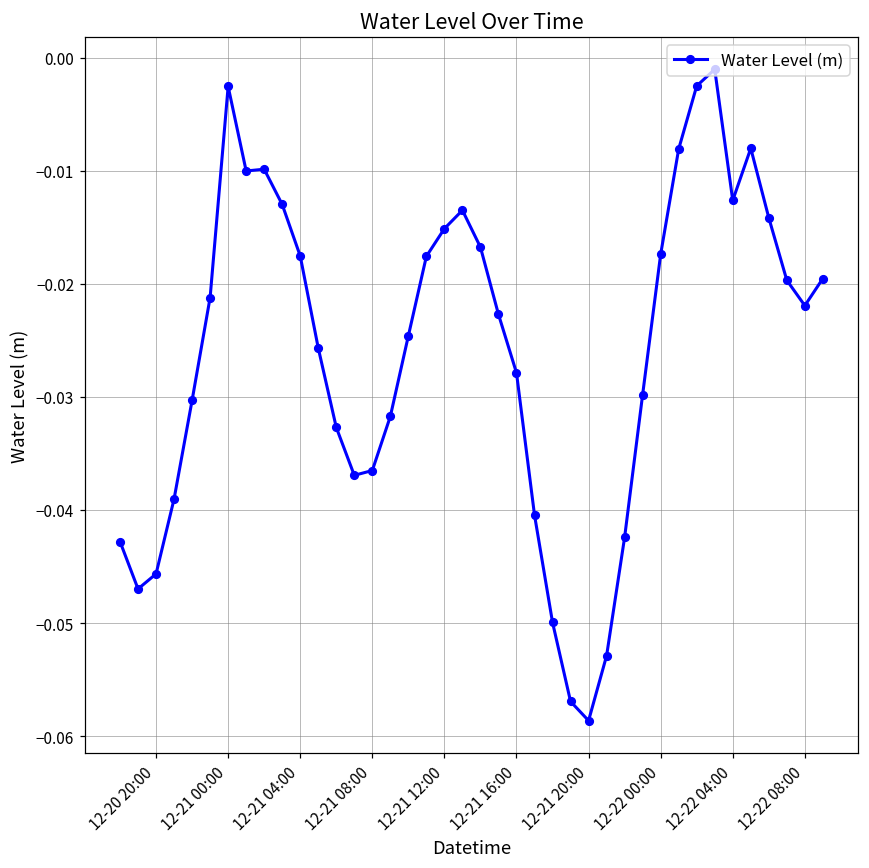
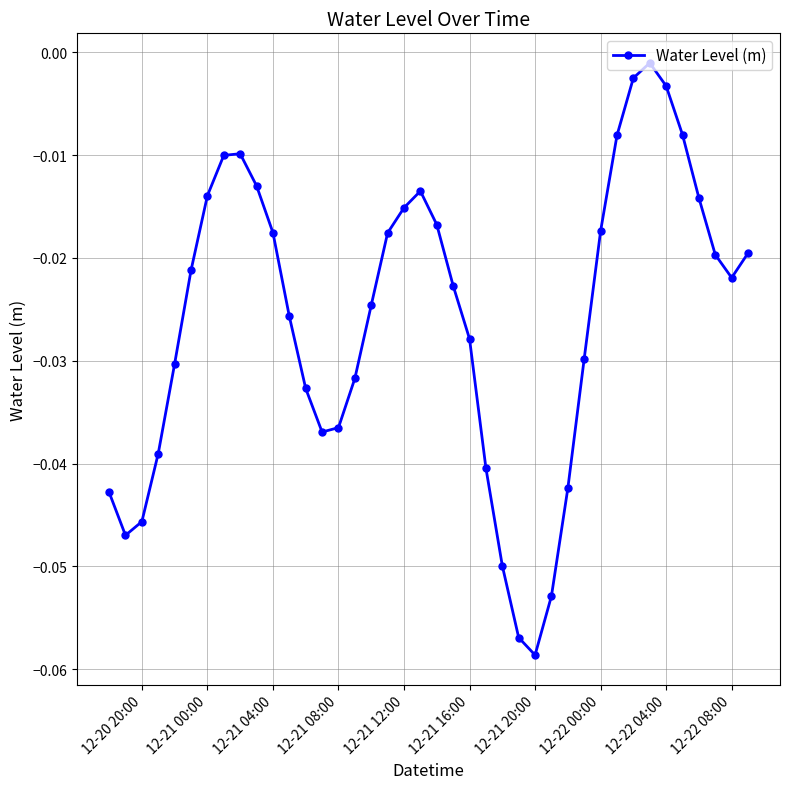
  {
    "12-20 20:00": -0.0456,
-   "12-21 00:00": -0.0026,
+   "12-21 00:00": -0.0140,
    "12-21 04:00": -0.0175,
    "12-21 08:00": -0.0365,
    "12-21 12:00": -0.0151,
    "12-21 16:00": -0.0279,
    "12-21 20:00": -0.0586,
    "12-22 00:00": -0.0174,
-   "12-22 04:00": -0.0126,
+   "12-22 04:00": -0.0033,
    "12-22 08:00": -0.0219
  }
